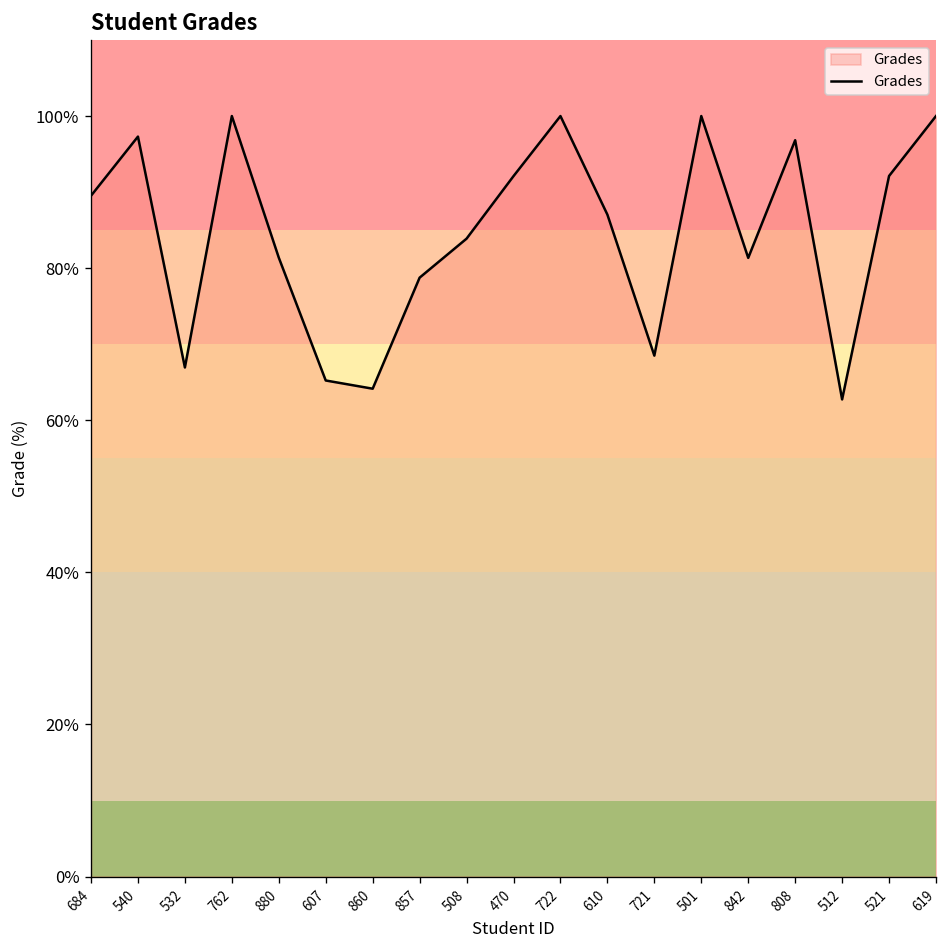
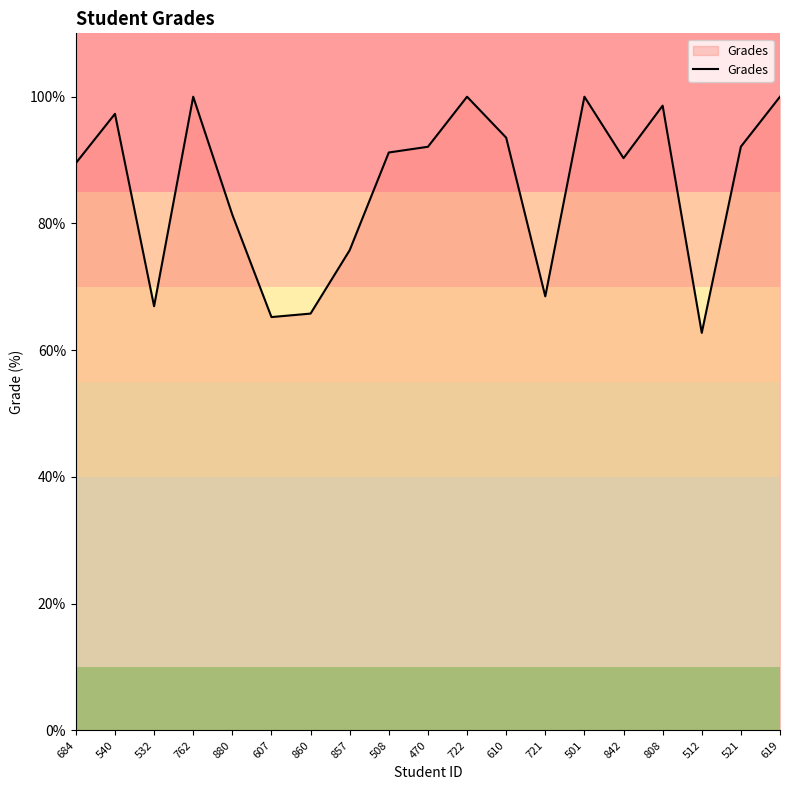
  {
    "684": "90%",
    "540": "97%",
    "532": "67%",
    "762": "100%",
    "880": "81%",
    "607": "65%",
-   "860": "64%",
-   "857": "79%",
-   "508": "84%",
+   "860": "66%",
+   "857": "76%",
+   "508": "91%",
    "470": "92%",
    "722": "100%",
-   "610": "87%",
+   "610": "94%",
    "721": "69%",
    "501": "100%",
-   "842": "81%",
-   "808": "97%",
+   "842": "90%",
+   "808": "99%",
    "512": "63%",
    "521": "92%",
    "619": "100%"
  }
